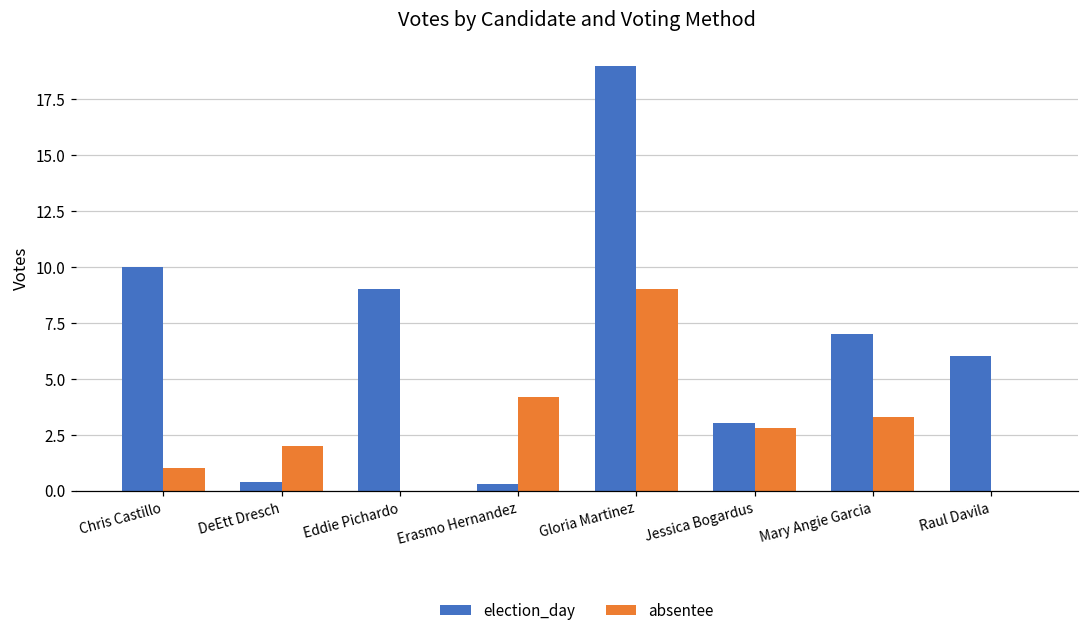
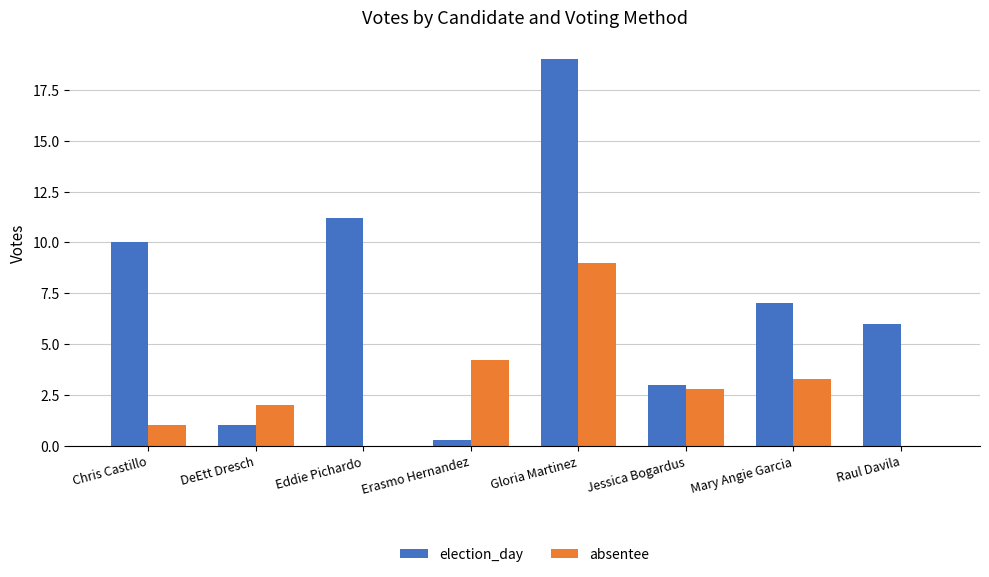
  {
    "election_day": {
      "Chris Castillo": 10.0,
-     "DeEtt Dresch": 0.4,
-     "Eddie Pichardo": 9.0,
+     "DeEtt Dresch": 1.0,
+     "Eddie Pichardo": 11.2,
      "Erasmo Hernandez": 0.3,
      "Gloria Martinez": 19.0,
      "Jessica Bogardus": 3.0,
      "Mary Angie Garcia": 7.0,
      "Raul Davila": 6.0
    },
    "absentee": {
      "Chris Castillo": 1.0,
      "DeEtt Dresch": 2.0,
      "Eddie Pichardo": 0.0,
      "Erasmo Hernandez": 4.2,
      "Gloria Martinez": 9.0,
      "Jessica Bogardus": 2.8,
      "Mary Angie Garcia": 3.3,
      "Raul Davila": 0.0
    }
  }
